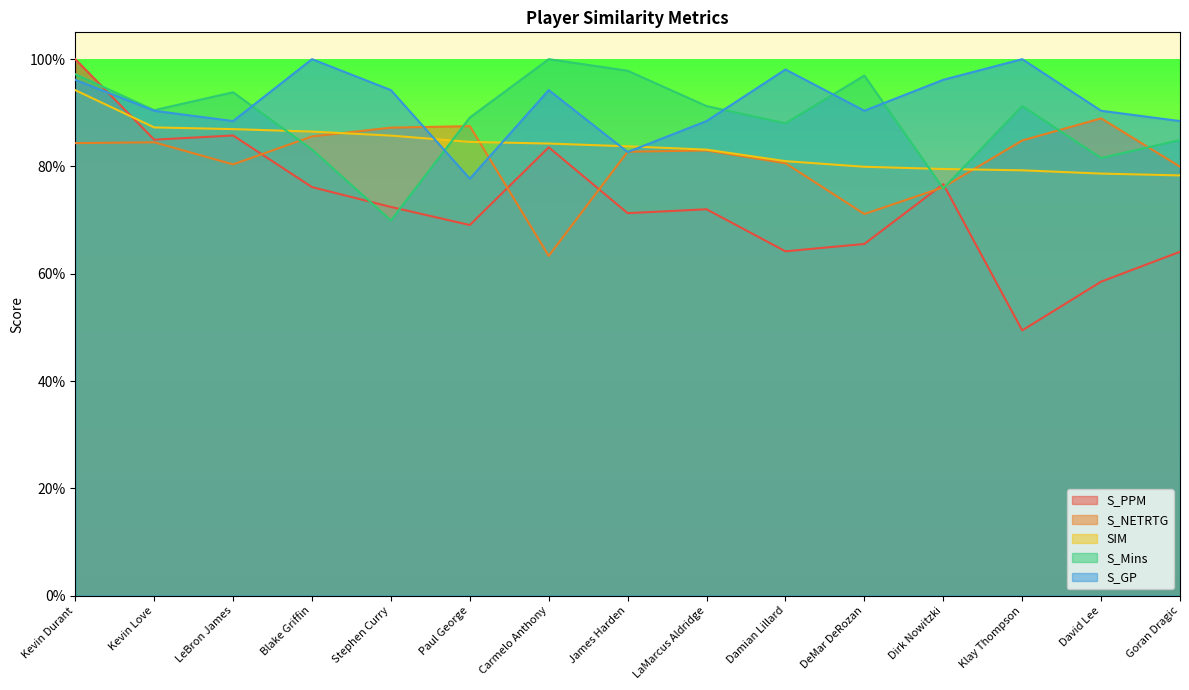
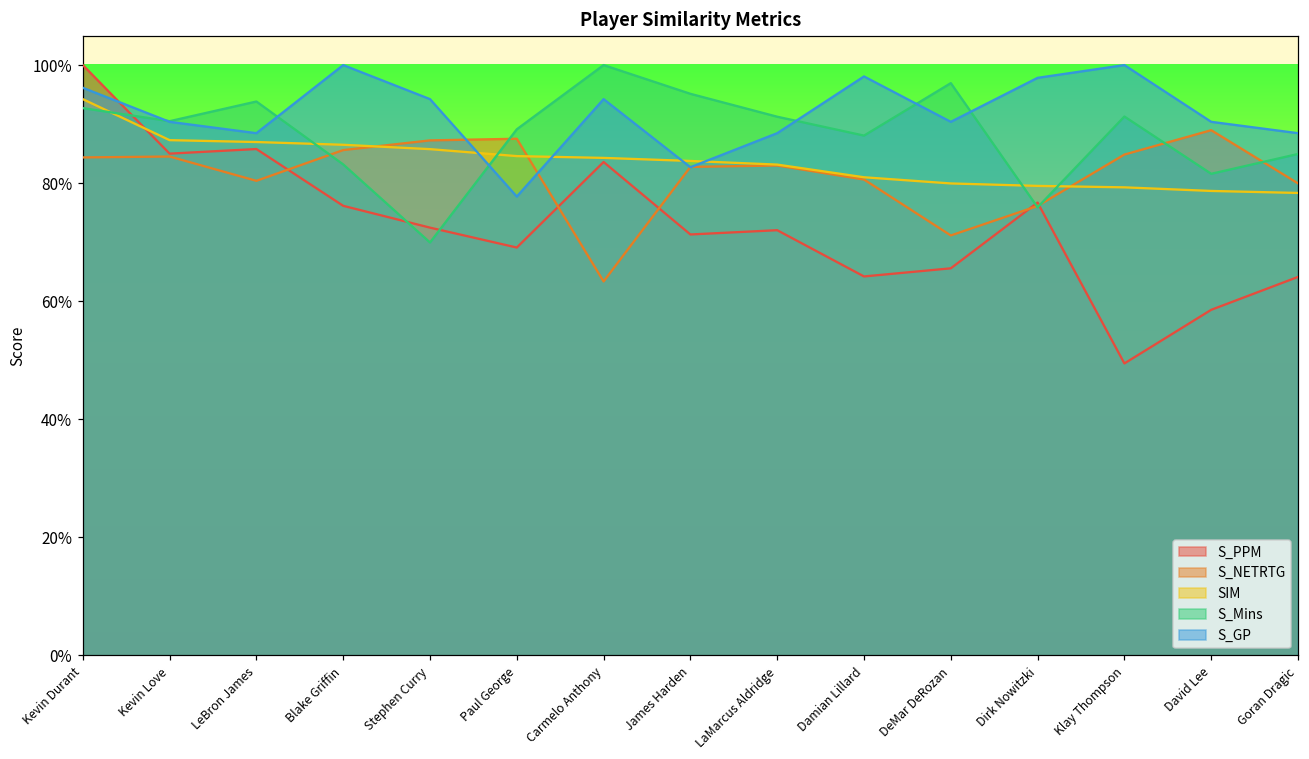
  {
    "S_Mins": {
-     "Kevin Durant": "97%",
+     "Kevin Durant": "93%",
      "LeBron James": "94%",
      "Blake Griffin": "83%",
      "Stephen Curry": "70%",
      "Paul George": "89%",
      "Carmelo Anthony": "100%",
-     "James Harden": "98%",
+     "James Harden": "95%",
      "LaMarcus Aldridge": "91%",
      "Damian Lillard": "88%",
      "DeMar DeRozan": "97%",
      "Klay Thompson": "91%",
      "David Lee": "82%",
      "Goran Dragic": "85%"
    },
    "S_GP": {
      "Kevin Durant": "96%",
      "LeBron James": "88%",
      "Blake Griffin": "100%",
      "Stephen Curry": "94%",
      "Paul George": "78%",
      "Carmelo Anthony": "94%",
      "LaMarcus Aldridge": "88%",
      "Damian Lillard": "98%",
      "DeMar DeRozan": "90%",
-     "Dirk Nowitzki": "96%",
+     "Dirk Nowitzki": "98%",
      "Klay Thompson": "100%",
      "David Lee": "90%",
      "Goran Dragic": "88%"
    }
  }
